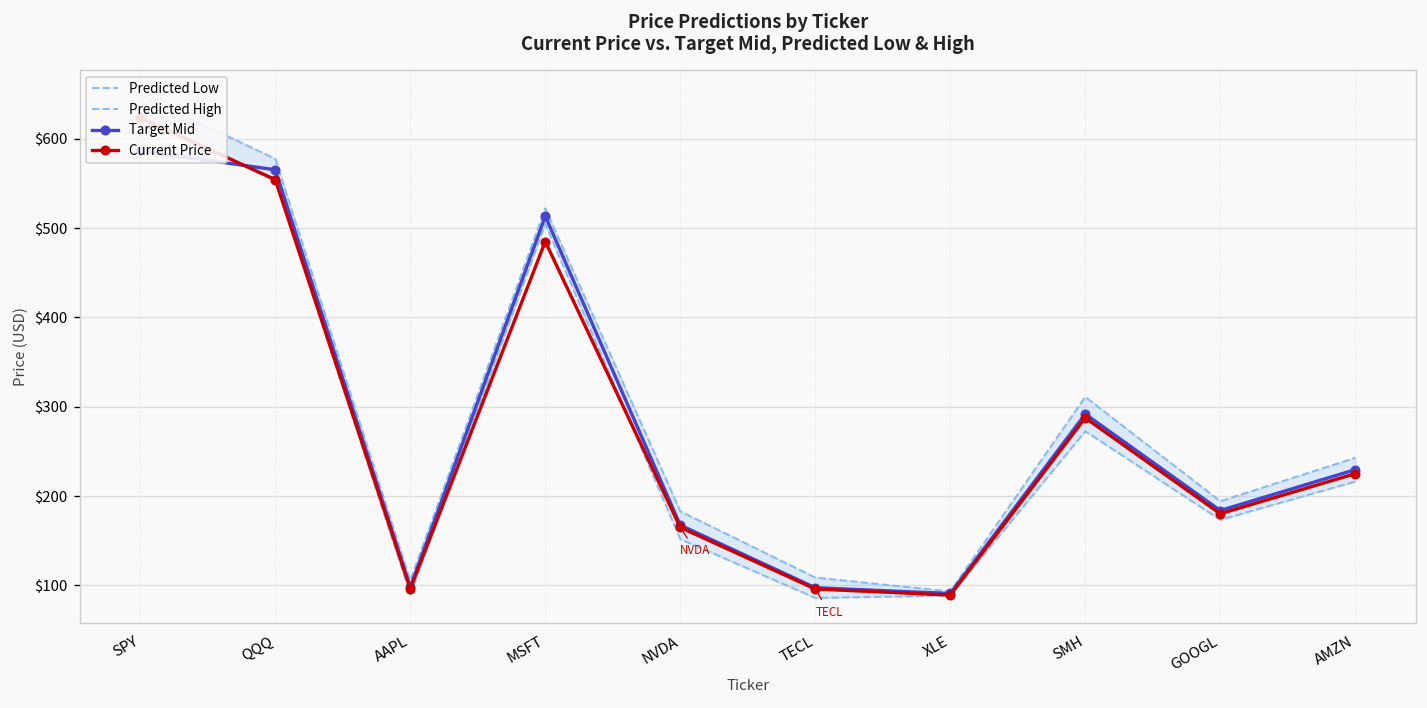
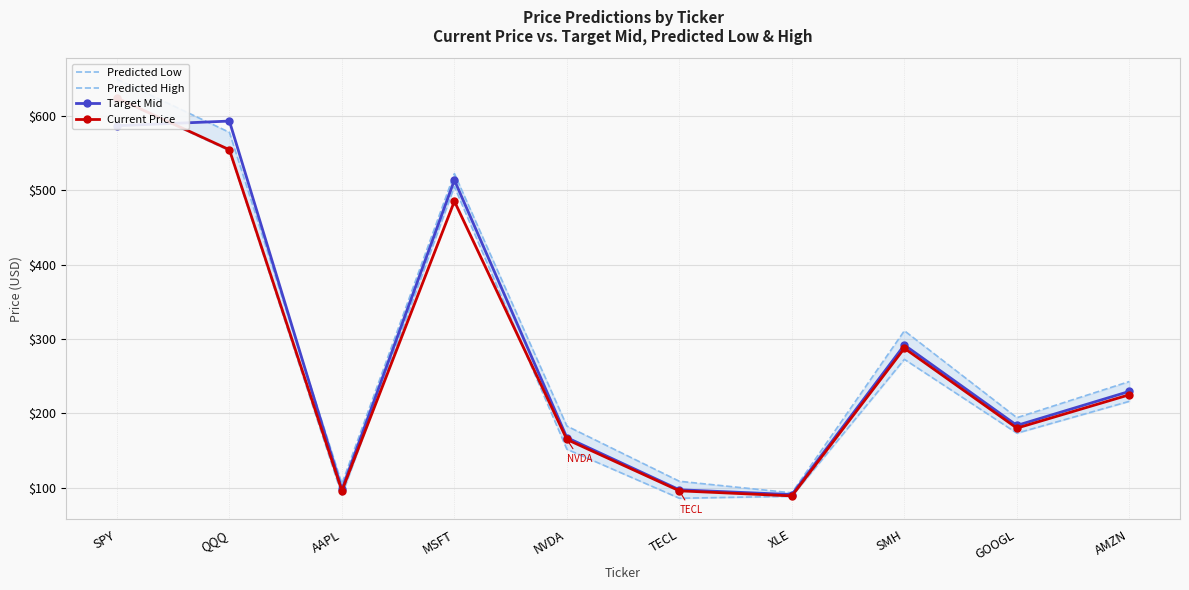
  {
    "Target Mid": {
-     "QQQ": "$570",
+     "QQQ": "$590",
      "MSFT": "$510",
      "SMH": "$290",
      "GOOGL": "$180",
      "AMZN": "$230"
    },
    "Current Price": {
      "MSFT": "$480",
      "SMH": "$290",
      "GOOGL": "$180",
      "AMZN": "$230"
    }
  }
